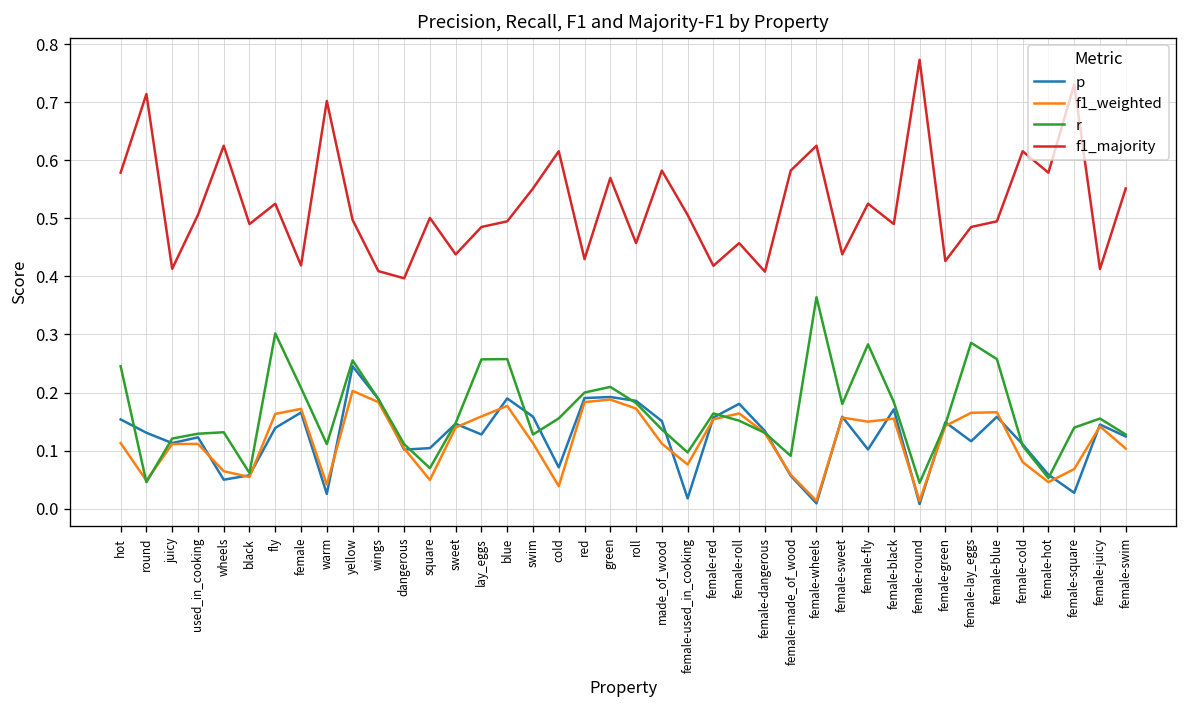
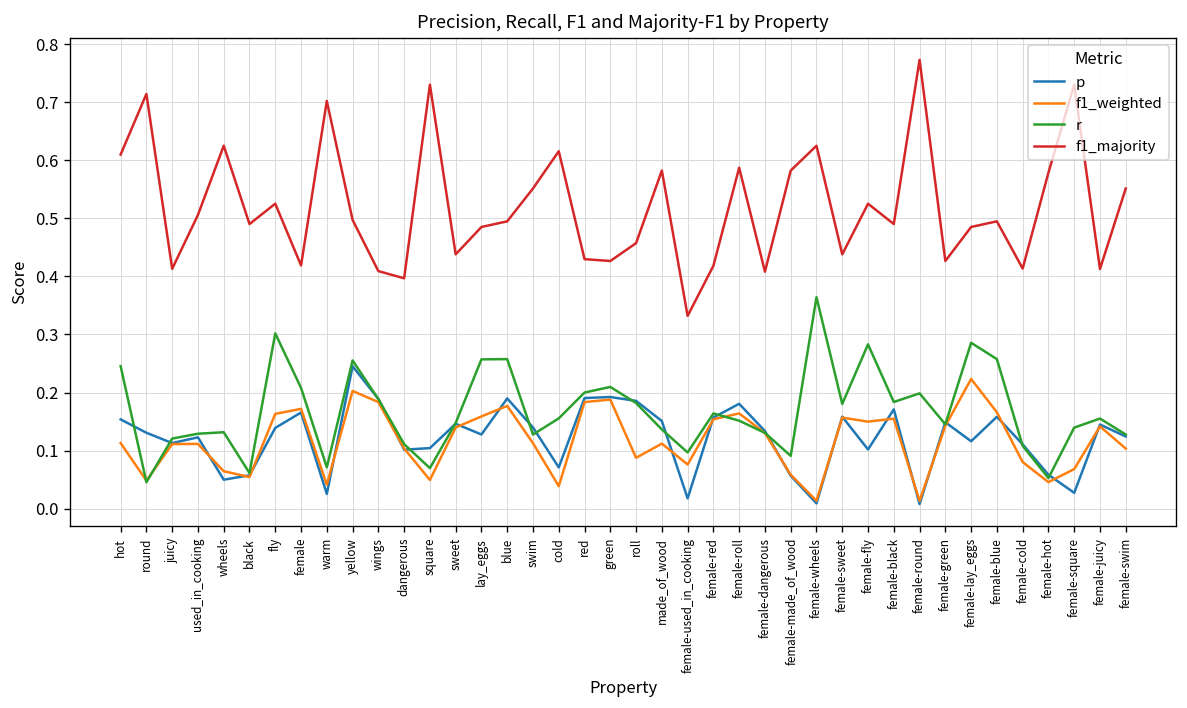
  {
    "p": {
      "hot": 0.15,
      "round": 0.13,
      "used_in_cooking": 0.12,
      "wheels": 0.05,
      "fly": 0.14,
      "female": 0.17,
      "warm": 0.03,
      "yellow": 0.25,
      "square": 0.10,
      "lay_eggs": 0.13,
      "blue": 0.19,
-     "swim": 0.16,
+     "swim": 0.14,
      "cold": 0.07,
      "red": 0.19,
      "made_of_wood": 0.15,
      "female-used_in_cooking": 0.02,
      "female-roll": 0.18,
      "female-fly": 0.10,
      "female-black": 0.17,
      "female-round": 0.01,
      "female-lay_eggs": 0.12,
      "female-blue": 0.16,
      "female-hot": 0.06,
      "female-square": 0.03
    },
    "f1_weighted": {
      "hot": 0.11,
      "used_in_cooking": 0.11,
      "wheels": 0.06,
      "fly": 0.16,
      "female": 0.17,
      "warm": 0.04,
      "yellow": 0.20,
      "square": 0.05,
      "sweet": 0.14,
      "lay_eggs": 0.16,
      "blue": 0.18,
      "swim": 0.11,
      "cold": 0.04,
      "red": 0.18,
-     "roll": 0.17,
+     "roll": 0.09,
      "made_of_wood": 0.11,
      "female-used_in_cooking": 0.08,
      "female-roll": 0.16,
      "female-fly": 0.15,
      "female-black": 0.16,
      "female-round": 0.01,
-     "female-lay_eggs": 0.17,
+     "female-lay_eggs": 0.22,
      "female-blue": 0.17,
      "female-cold": 0.08,
      "female-hot": 0.05,
      "female-square": 0.07,
      "female-swim": 0.10
    },
    "r": {
      "hot": 0.25,
      "juicy": 0.12,
      "used_in_cooking": 0.13,
      "wheels": 0.13,
      "fly": 0.30,
      "female": 0.21,
-     "warm": 0.11,
+     "warm": 0.07,
      "yellow": 0.26,
      "dangerous": 0.11,
      "square": 0.07,
      "lay_eggs": 0.26,
      "blue": 0.26,
      "swim": 0.13,
      "cold": 0.16,
      "red": 0.20,
      "green": 0.21,
      "made_of_wood": 0.14,
      "female-used_in_cooking": 0.10,
      "female-red": 0.16,
      "female-roll": 0.15,
      "female-made_of_wood": 0.09,
      "female-wheels": 0.36,
      "female-sweet": 0.18,
      "female-fly": 0.28,
      "female-black": 0.18,
-     "female-round": 0.04,
+     "female-round": 0.20,
      "female-lay_eggs": 0.29,
      "female-blue": 0.26,
      "female-hot": 0.05,
      "female-square": 0.14,
      "female-juicy": 0.16
    },
    "f1_majority": {
-     "hot": 0.58,
+     "hot": 0.61,
      "round": 0.71,
      "juicy": 0.41,
      "used_in_cooking": 0.51,
      "wheels": 0.63,
      "black": 0.49,
      "fly": 0.53,
      "female": 0.42,
      "warm": 0.70,
      "yellow": 0.50,
      "wings": 0.41,
      "dangerous": 0.40,
-     "square": 0.50,
+     "square": 0.73,
      "sweet": 0.44,
      "lay_eggs": 0.49,
      "blue": 0.49,
      "swim": 0.55,
      "cold": 0.62,
      "red": 0.43,
-     "green": 0.57,
+     "green": 0.43,
      "roll": 0.46,
      "made_of_wood": 0.58,
-     "female-used_in_cooking": 0.51,
+     "female-used_in_cooking": 0.33,
      "female-red": 0.42,
-     "female-roll": 0.46,
+     "female-roll": 0.59,
      "female-dangerous": 0.41,
      "female-made_of_wood": 0.58,
      "female-wheels": 0.63,
      "female-sweet": 0.44,
      "female-fly": 0.53,
      "female-black": 0.49,
      "female-round": 0.77,
      "female-green": 0.43,
      "female-lay_eggs": 0.49,
      "female-blue": 0.49,
-     "female-cold": 0.62,
+     "female-cold": 0.41,
      "female-hot": 0.58,
      "female-juicy": 0.41,
      "female-swim": 0.55
    }
  }
